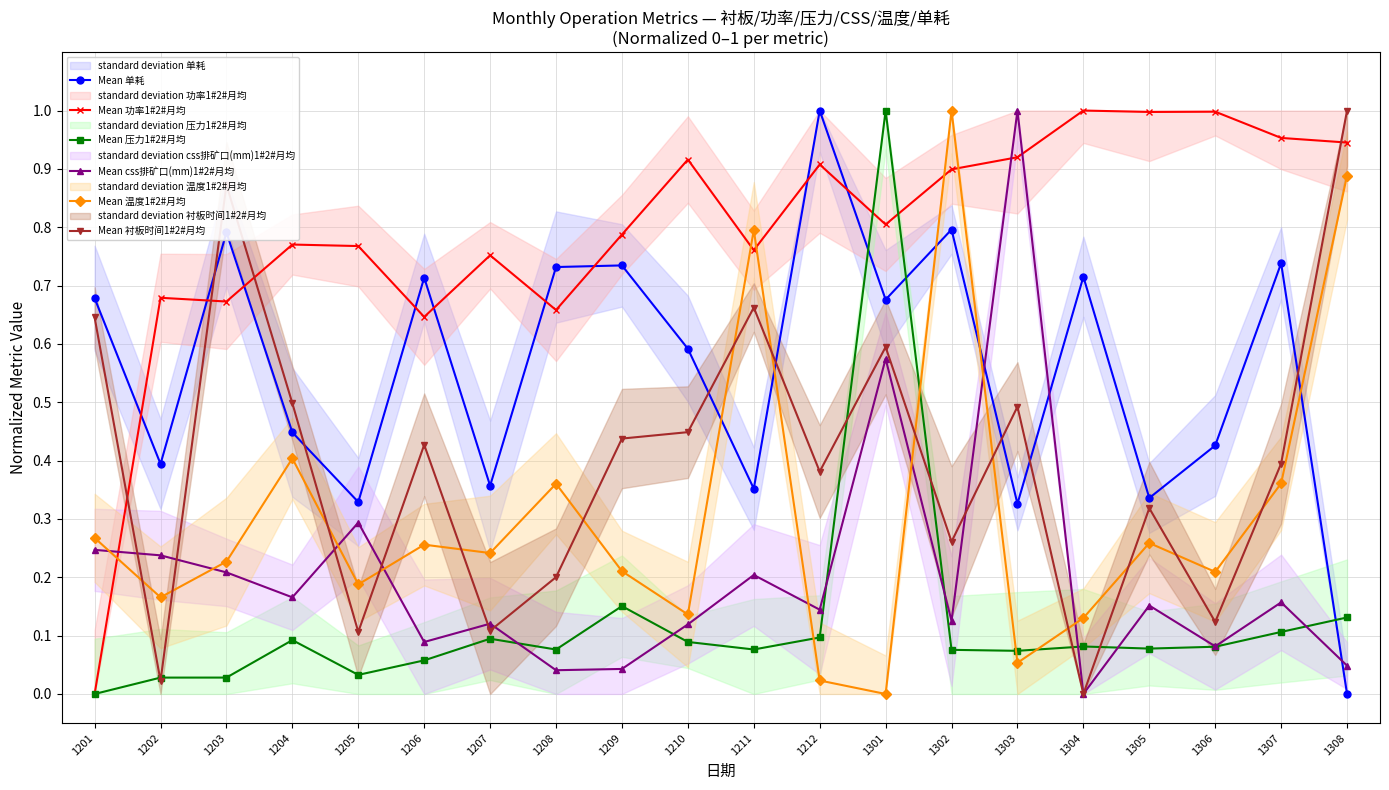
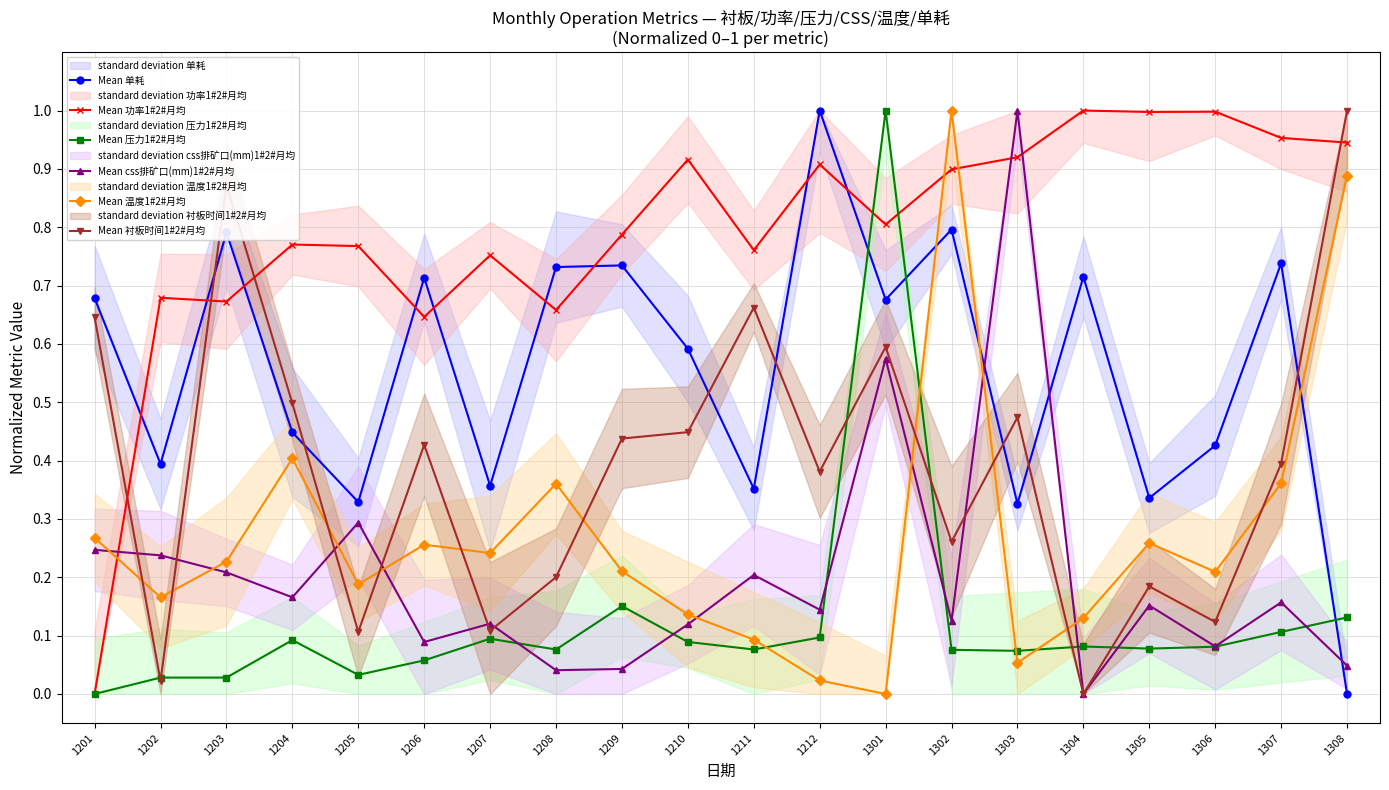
  {
    "Mean 单耗": {
      "1201": 0.68,
      "1202": 0.39,
      "1204": 0.45,
      "1205": 0.33,
      "1206": 0.71,
      "1207": 0.36,
      "1208": 0.73,
      "1209": 0.73,
      "1210": 0.59,
      "1211": 0.35,
      "1302": 0.80,
      "1303": 0.33,
      "1304": 0.72,
      "1305": 0.34,
      "1306": 0.43,
      "1307": 0.74,
      "1308": 0.00
    },
    "Mean 功率1#2#月均": {
      "1202": 0.68,
      "1203": 0.67,
      "1204": 0.77,
      "1205": 0.77,
      "1206": 0.65,
      "1207": 0.75,
      "1208": 0.66,
      "1209": 0.79,
      "1210": 0.92,
      "1211": 0.76,
      "1212": 0.91,
      "1301": 0.80,
      "1302": 0.90,
      "1303": 0.92,
      "1307": 0.95,
      "1308": 0.95
    },
    "Mean 压力1#2#月均": {
      "1202": 0.03,
      "1203": 0.03,
      "1204": 0.09,
      "1205": 0.03,
      "1206": 0.06,
      "1207": 0.09,
      "1208": 0.08,
      "1209": 0.15,
      "1210": 0.09,
      "1211": 0.08,
      "1212": 0.10,
      "1302": 0.08,
      "1303": 0.07,
      "1304": 0.08,
      "1305": 0.08,
      "1307": 0.11,
      "1308": 0.13
    },
    "Mean css排矿口(mm)1#2#月均": {
      "1201": 0.25,
      "1202": 0.24,
      "1203": 0.21,
      "1205": 0.29,
      "1206": 0.09,
      "1207": 0.12,
      "1208": 0.04,
      "1209": 0.04,
      "1210": 0.12,
      "1211": 0.20,
      "1212": 0.14,
      "1301": 0.57,
      "1302": 0.13,
      "1305": 0.15,
      "1307": 0.16
    },
    "Mean 温度1#2#月均": {
      "1201": 0.27,
      "1202": 0.17,
      "1203": 0.23,
      "1204": 0.40,
      "1205": 0.19,
      "1206": 0.26,
      "1207": 0.24,
      "1208": 0.36,
      "1209": 0.21,
-     "1211": 0.80,
+     "1211": 0.09,
      "1212": 0.02,
      "1301": 0.00,
      "1303": 0.05,
      "1304": 0.13,
      "1305": 0.26,
      "1306": 0.21,
      "1307": 0.36,
      "1308": 0.89
    },
    "Mean 衬板时间1#2#月均": {
      "1201": 0.65,
      "1202": 0.02,
      "1204": 0.50,
      "1205": 0.11,
      "1206": 0.43,
      "1207": 0.11,
      "1208": 0.20,
      "1209": 0.44,
      "1210": 0.45,
      "1211": 0.66,
      "1212": 0.38,
      "1301": 0.59,
      "1302": 0.26,
-     "1303": 0.49,
-     "1305": 0.32,
+     "1303": 0.47,
+     "1305": 0.18,
      "1306": 0.12,
      "1307": 0.39
    }
  }
